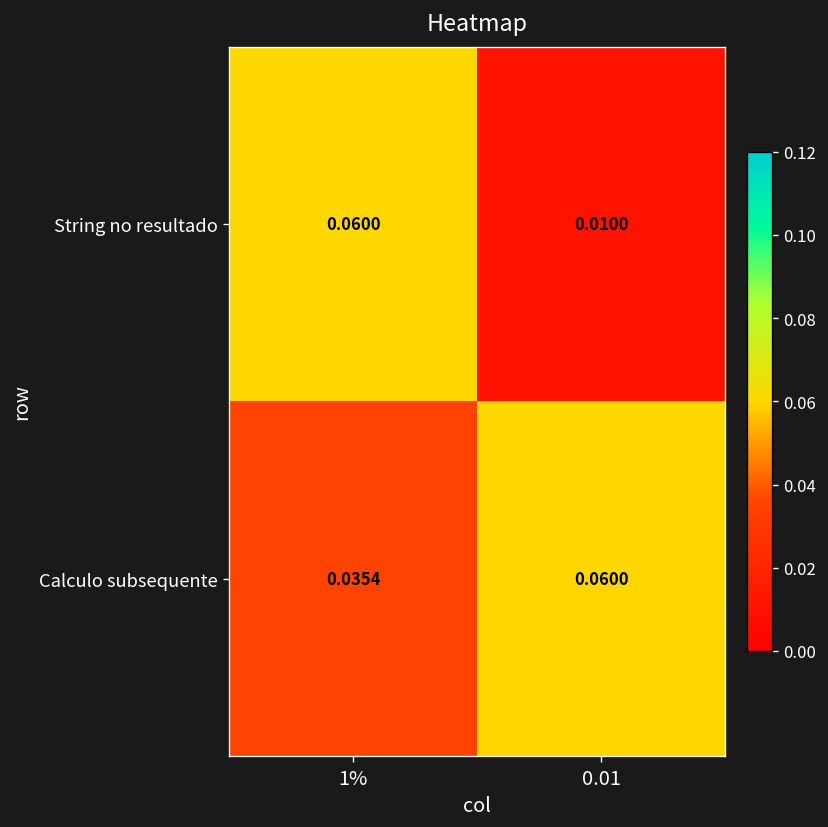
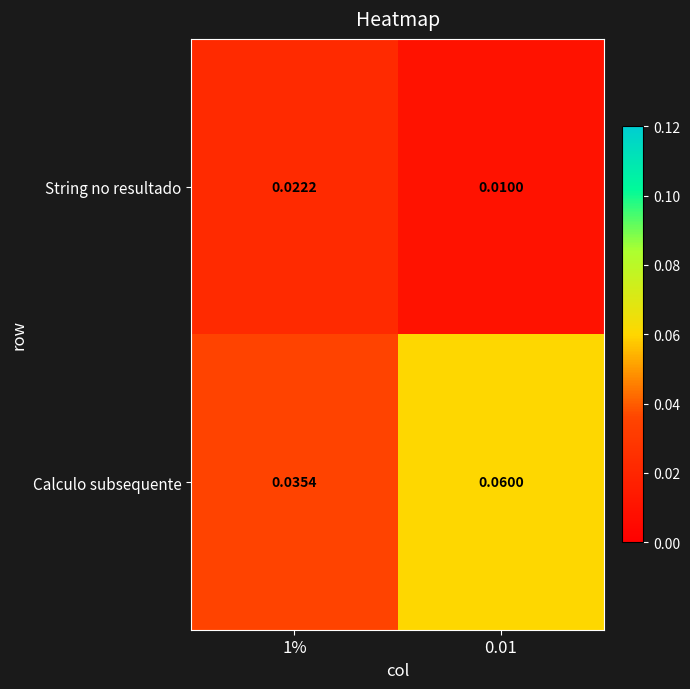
  {
    "String no resultado": {
-     "1%": 0.0600,
+     "1%": 0.0222,
      "0.01": 0.0100
    },
    "Calculo subsequente": {
      "1%": 0.0354,
      "0.01": 0.0600
    }
  }
